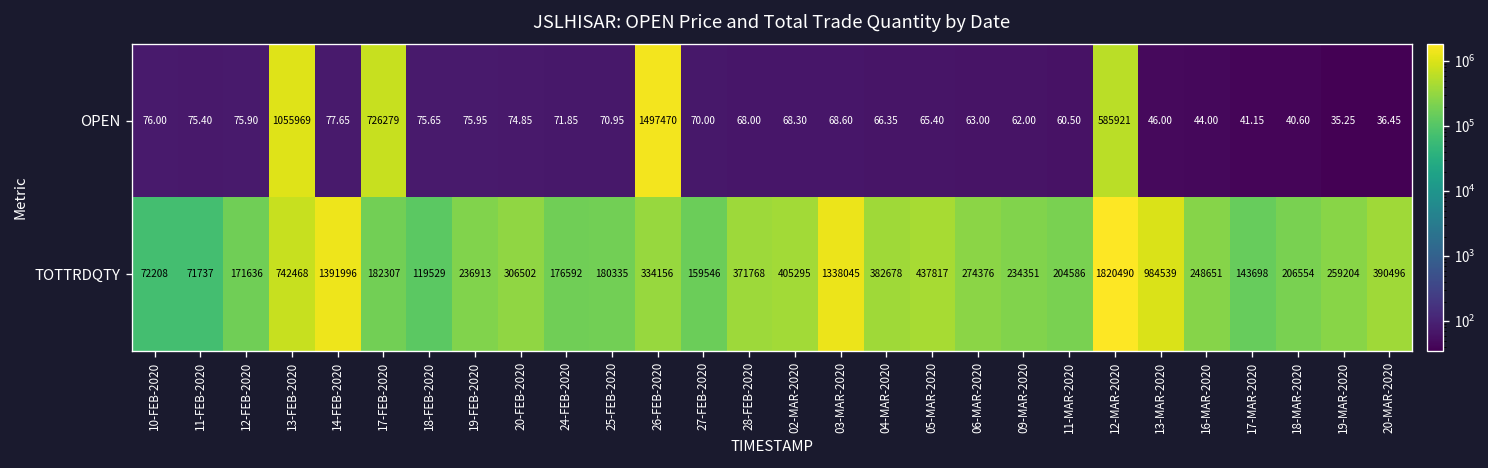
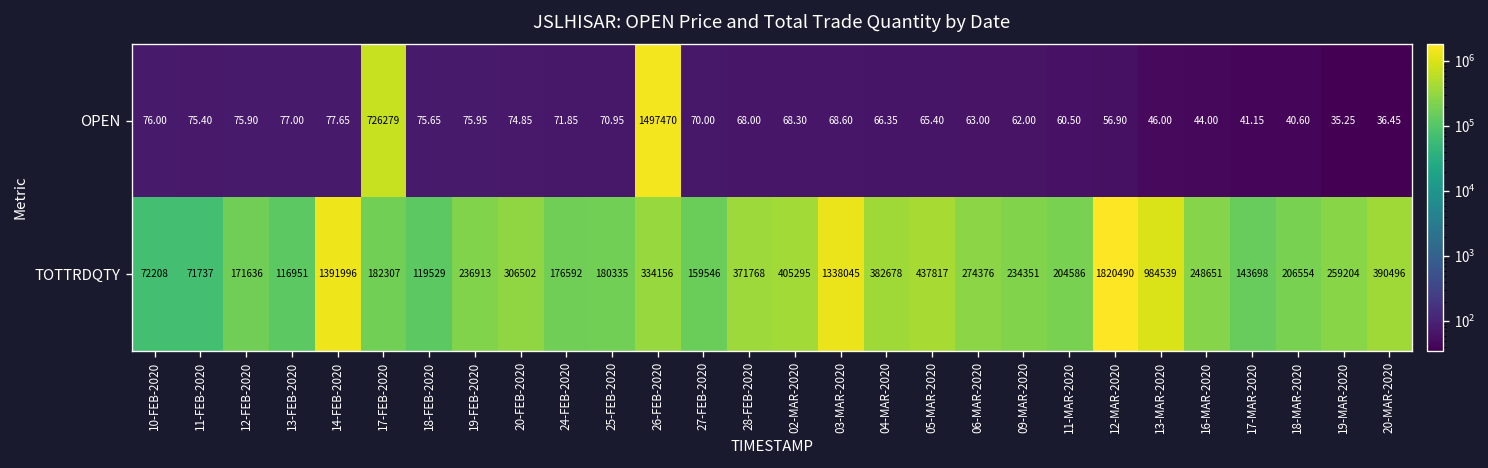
  {
    "OPEN": {
      "10-FEB-2020": 76.00,
      "11-FEB-2020": 75.40,
      "12-FEB-2020": 75.90,
-     "13-FEB-2020": 1055969,
+     "13-FEB-2020": 77.00,
      "14-FEB-2020": 77.65,
      "17-FEB-2020": 726279,
      "18-FEB-2020": 75.65,
      "19-FEB-2020": 75.95,
      "20-FEB-2020": 74.85,
      "24-FEB-2020": 71.85,
      "25-FEB-2020": 70.95,
      "26-FEB-2020": 1497470,
      "27-FEB-2020": 70.00,
      "28-FEB-2020": 68.00,
      "02-MAR-2020": 68.30,
      "03-MAR-2020": 68.60,
      "04-MAR-2020": 66.35,
      "05-MAR-2020": 65.40,
      "06-MAR-2020": 63.00,
      "09-MAR-2020": 62.00,
      "11-MAR-2020": 60.50,
-     "12-MAR-2020": 585921,
+     "12-MAR-2020": 56.90,
      "13-MAR-2020": 46.00,
      "16-MAR-2020": 44.00,
      "17-MAR-2020": 41.15,
      "18-MAR-2020": 40.60,
      "19-MAR-2020": 35.25,
      "20-MAR-2020": 36.45
    },
    "TOTTRDQTY": {
      "10-FEB-2020": 72208,
      "11-FEB-2020": 71737,
      "12-FEB-2020": 171636,
-     "13-FEB-2020": 742468,
+     "13-FEB-2020": 116951,
      "14-FEB-2020": 1391996,
      "17-FEB-2020": 182307,
      "18-FEB-2020": 119529,
      "19-FEB-2020": 236913,
      "20-FEB-2020": 306502,
      "24-FEB-2020": 176592,
      "25-FEB-2020": 180335,
      "26-FEB-2020": 334156,
      "27-FEB-2020": 159546,
      "28-FEB-2020": 371768,
      "02-MAR-2020": 405295,
      "03-MAR-2020": 1338045,
      "04-MAR-2020": 382678,
      "05-MAR-2020": 437817,
      "06-MAR-2020": 274376,
      "09-MAR-2020": 234351,
      "11-MAR-2020": 204586,
      "12-MAR-2020": 1820490,
      "13-MAR-2020": 984539,
      "16-MAR-2020": 248651,
      "17-MAR-2020": 143698,
      "18-MAR-2020": 206554,
      "19-MAR-2020": 259204,
      "20-MAR-2020": 390496
    }
  }
